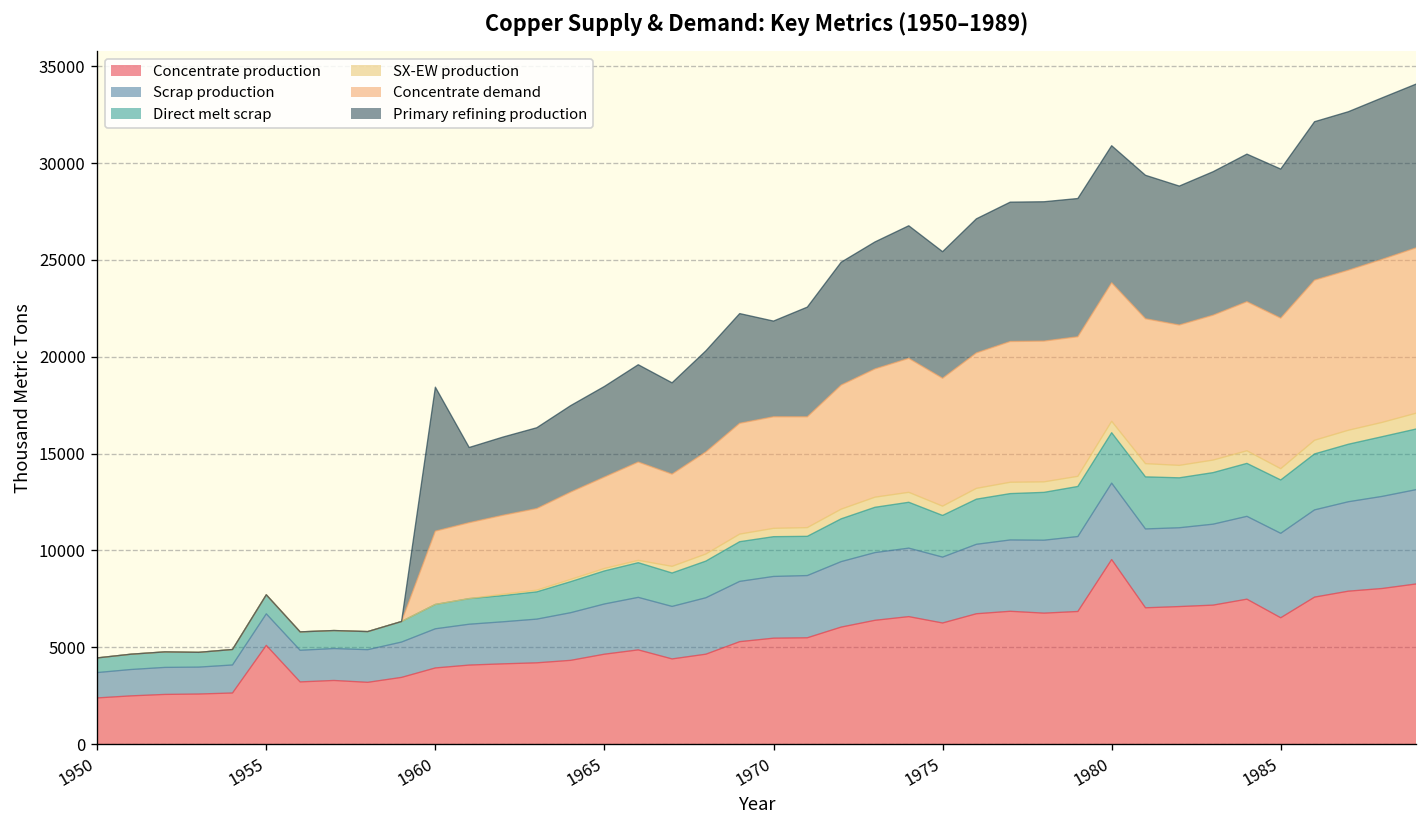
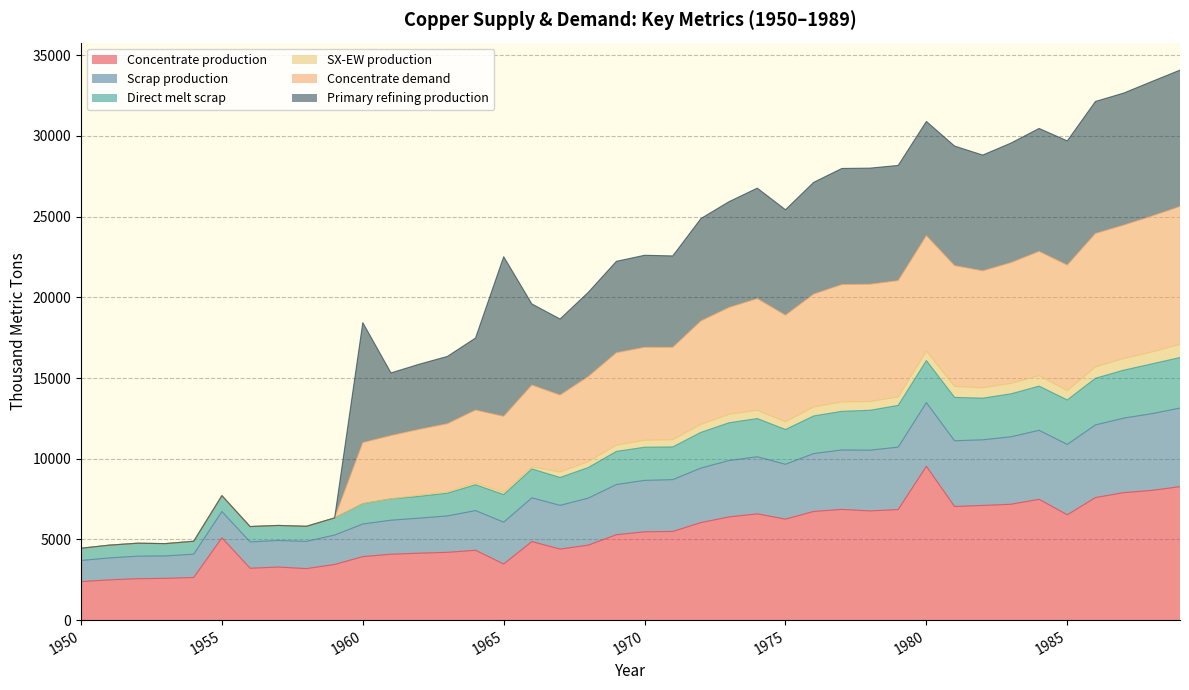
  {
    "Concentrate production": {
      "1950": 2400,
      "1955": 5100,
      "1960": 3900,
-     "1965": 4600,
+     "1965": 3500,
      "1970": 5500,
      "1975": 6300,
      "1980": 9500,
      "1985": 6500
    },
    "Primary refining production": {
      "1960": 7400,
-     "1965": 4700,
-     "1970": 4900,
+     "1965": 9900,
+     "1970": 5700,
      "1975": 6500,
      "1980": 7100,
      "1985": 7700
    }
  }
